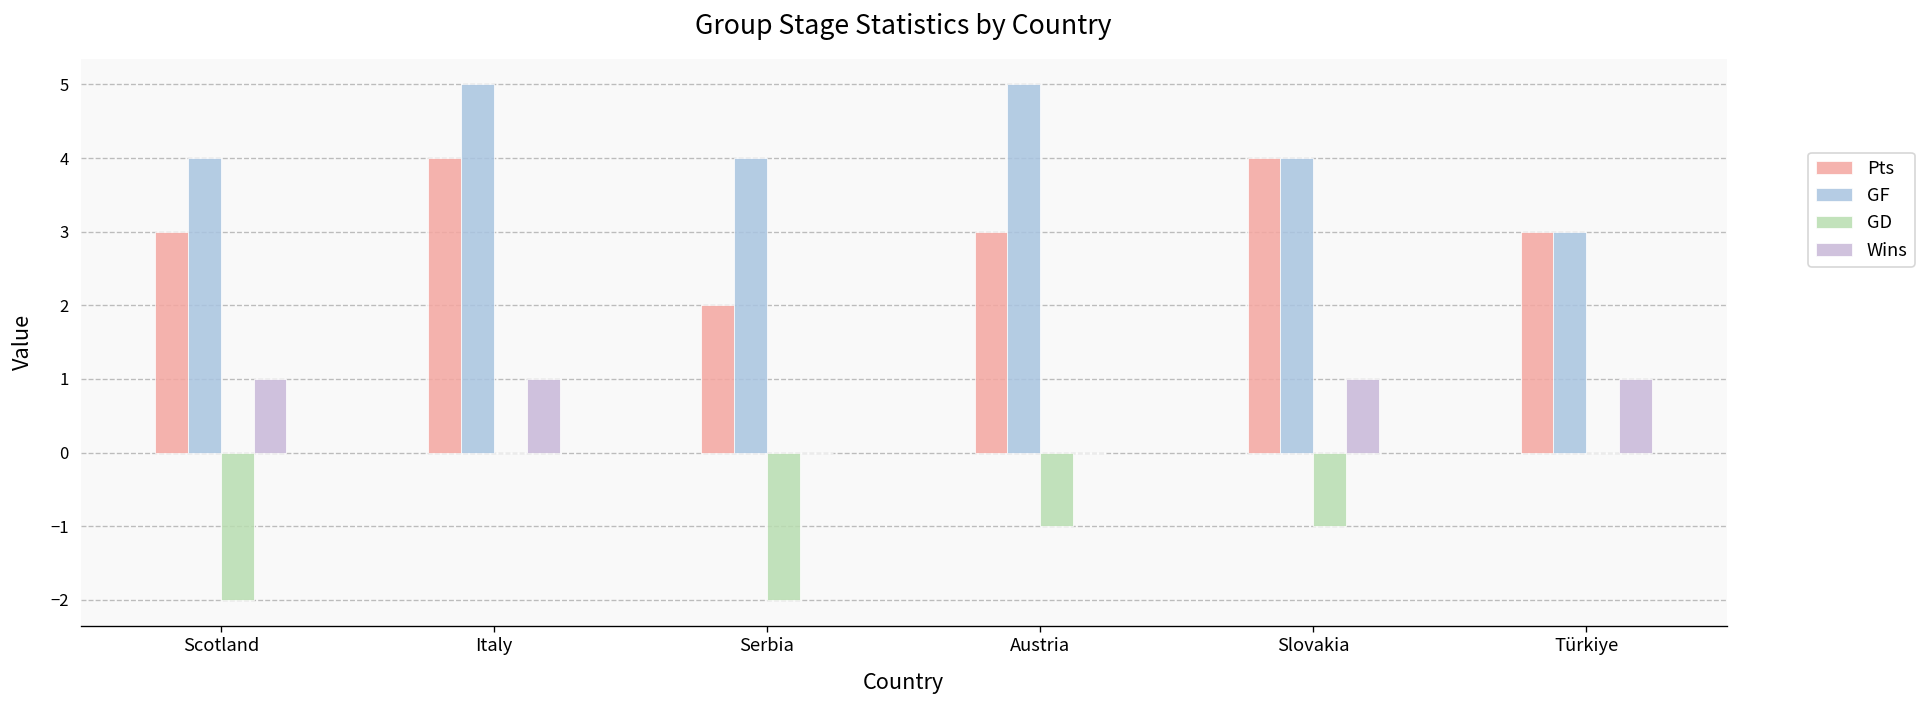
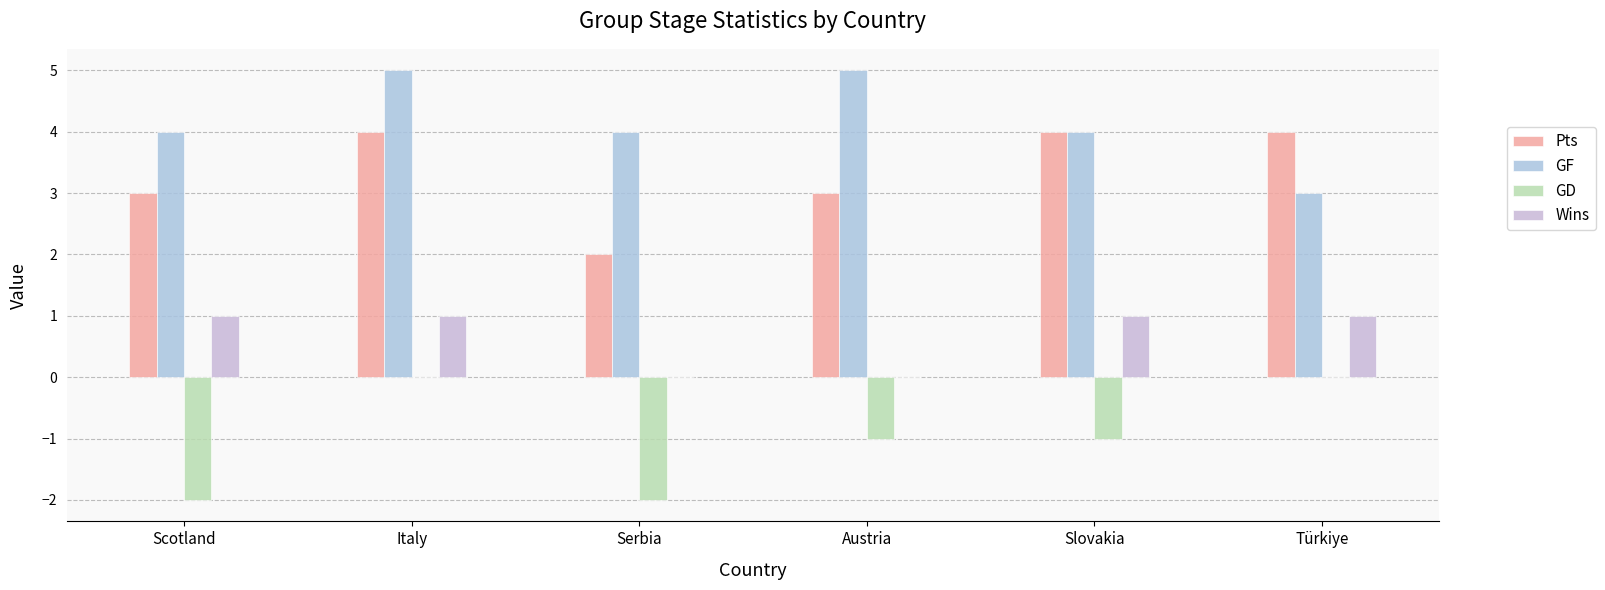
  {
    "Pts": {
      "Scotland": 3,
      "Italy": 4,
      "Serbia": 2,
      "Austria": 3,
      "Slovakia": 4,
-     "Türkiye": 3
+     "Türkiye": 4
    }
  }
